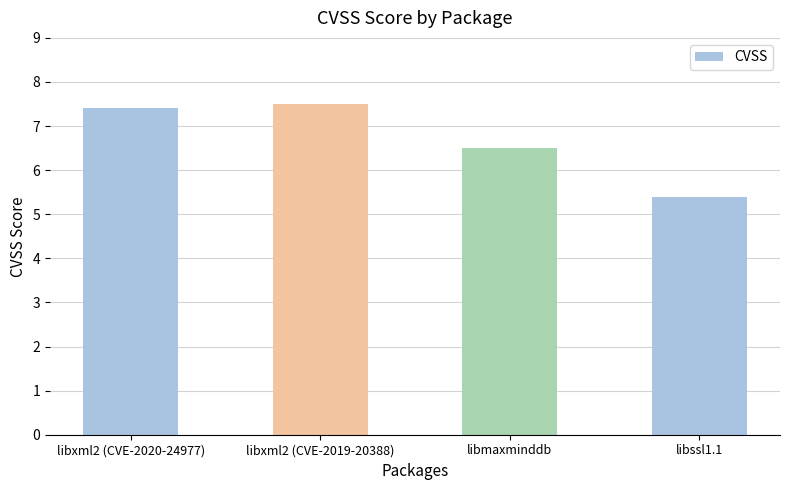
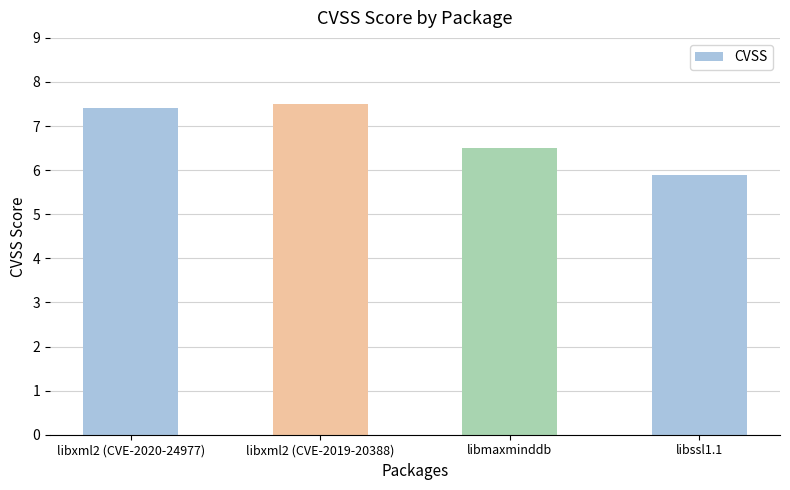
  {
    "libxml2 (CVE-2020-24977)": 7.4,
    "libxml2 (CVE-2019-20388)": 7.5,
    "libmaxminddb": 6.5,
-   "libssl1.1": 5.4
+   "libssl1.1": 5.9
  }
